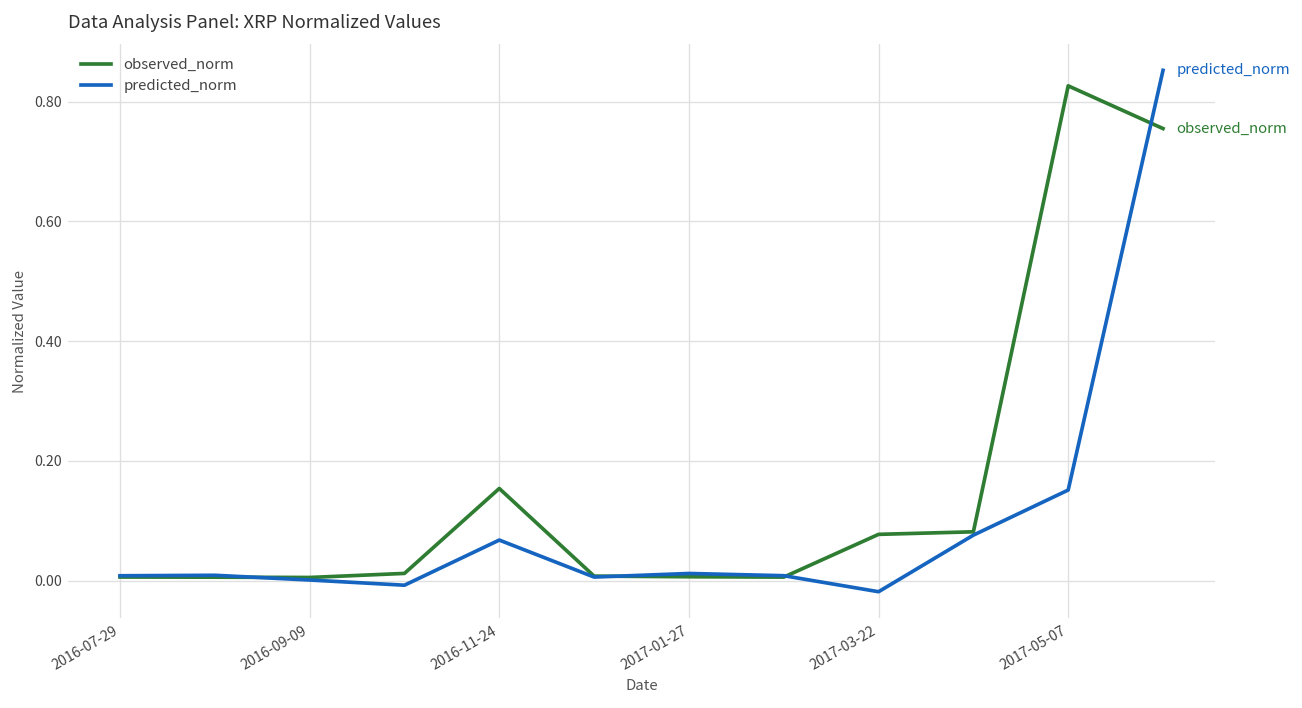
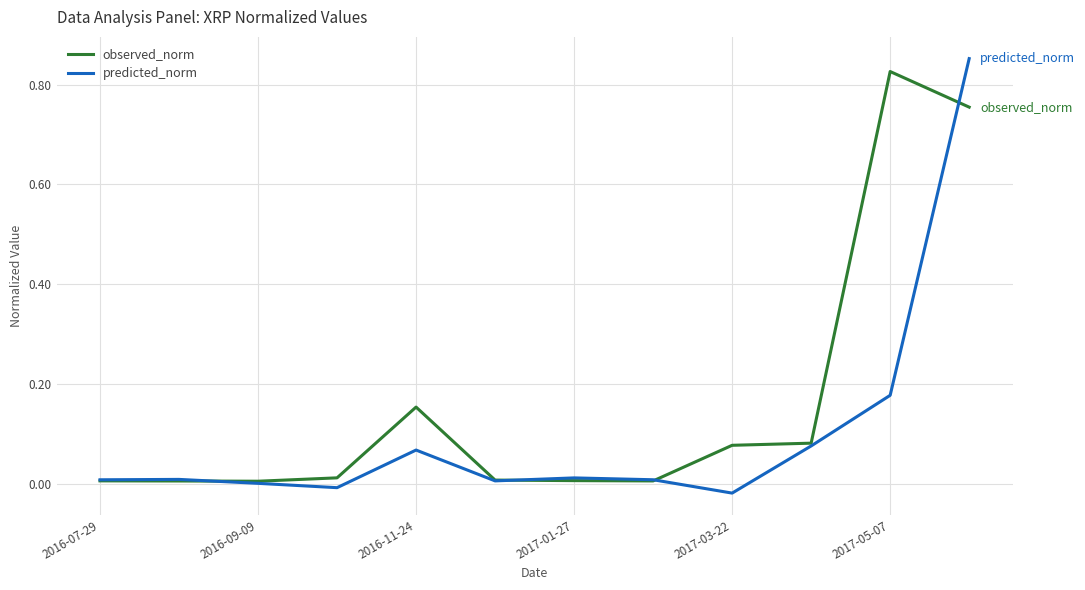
  {
    "observed_norm": {
      "2016-11-24": 0.15,
      "2017-01-27": 0.01,
      "2017-03-22": 0.08,
      "2017-05-07": 0.83
    },
    "predicted_norm": {
      "2016-11-24": 0.07,
      "2017-01-27": 0.01,
      "2017-03-22": -0.02,
-     "2017-05-07": 0.15
+     "2017-05-07": 0.18
    }
  }
